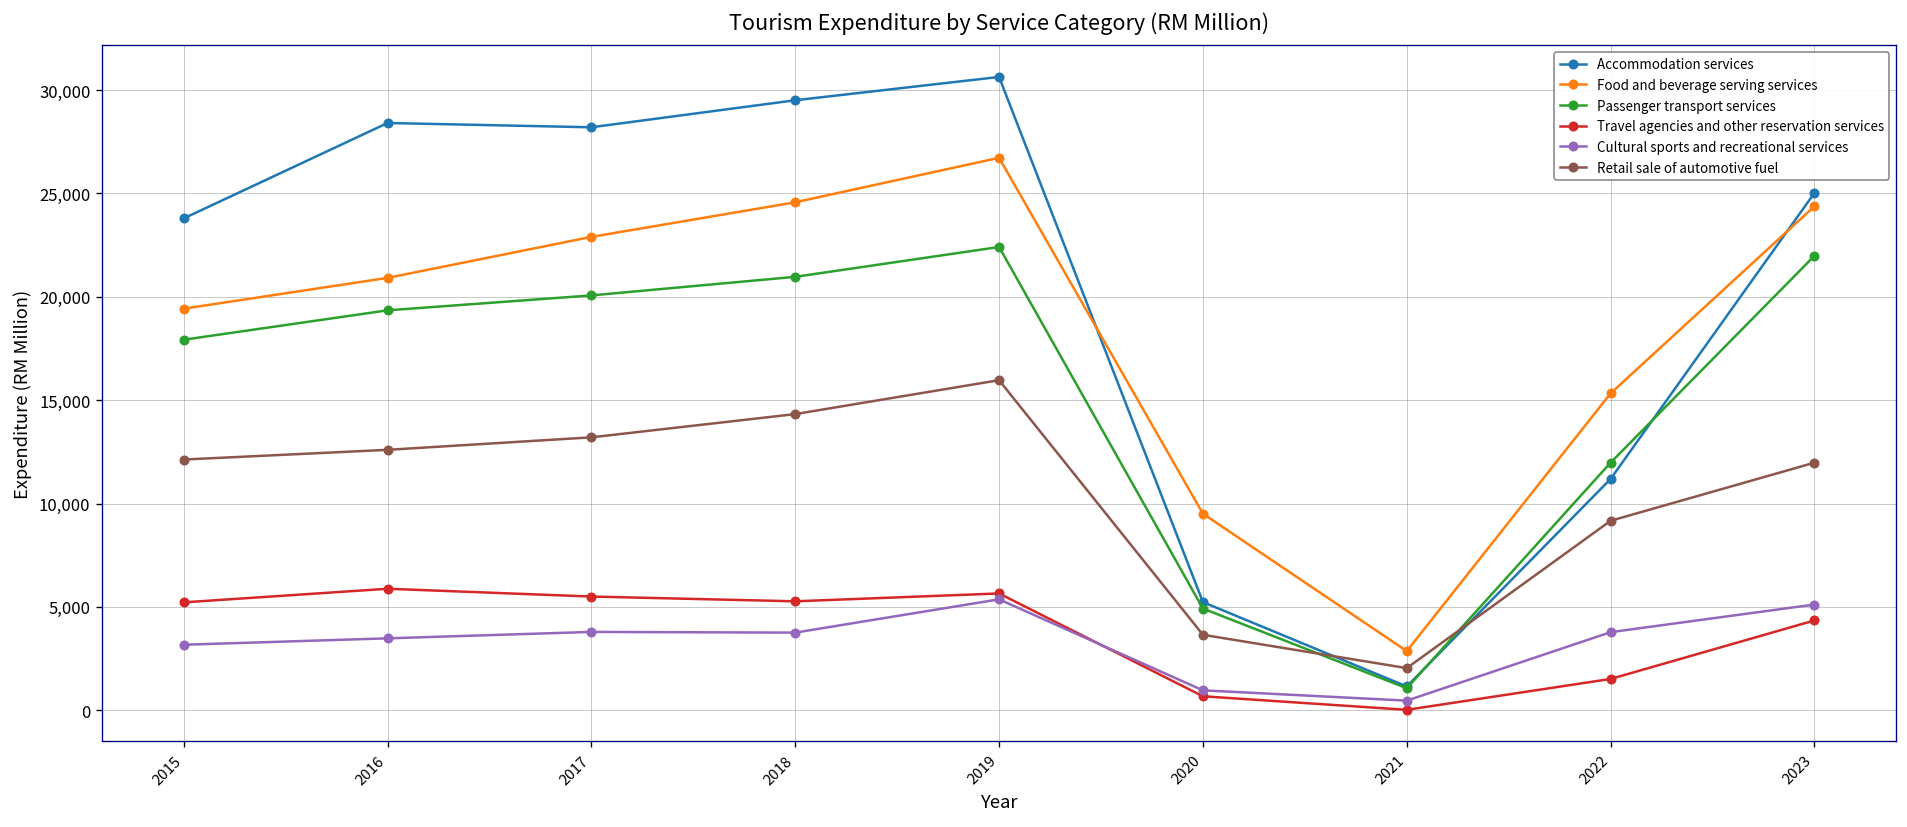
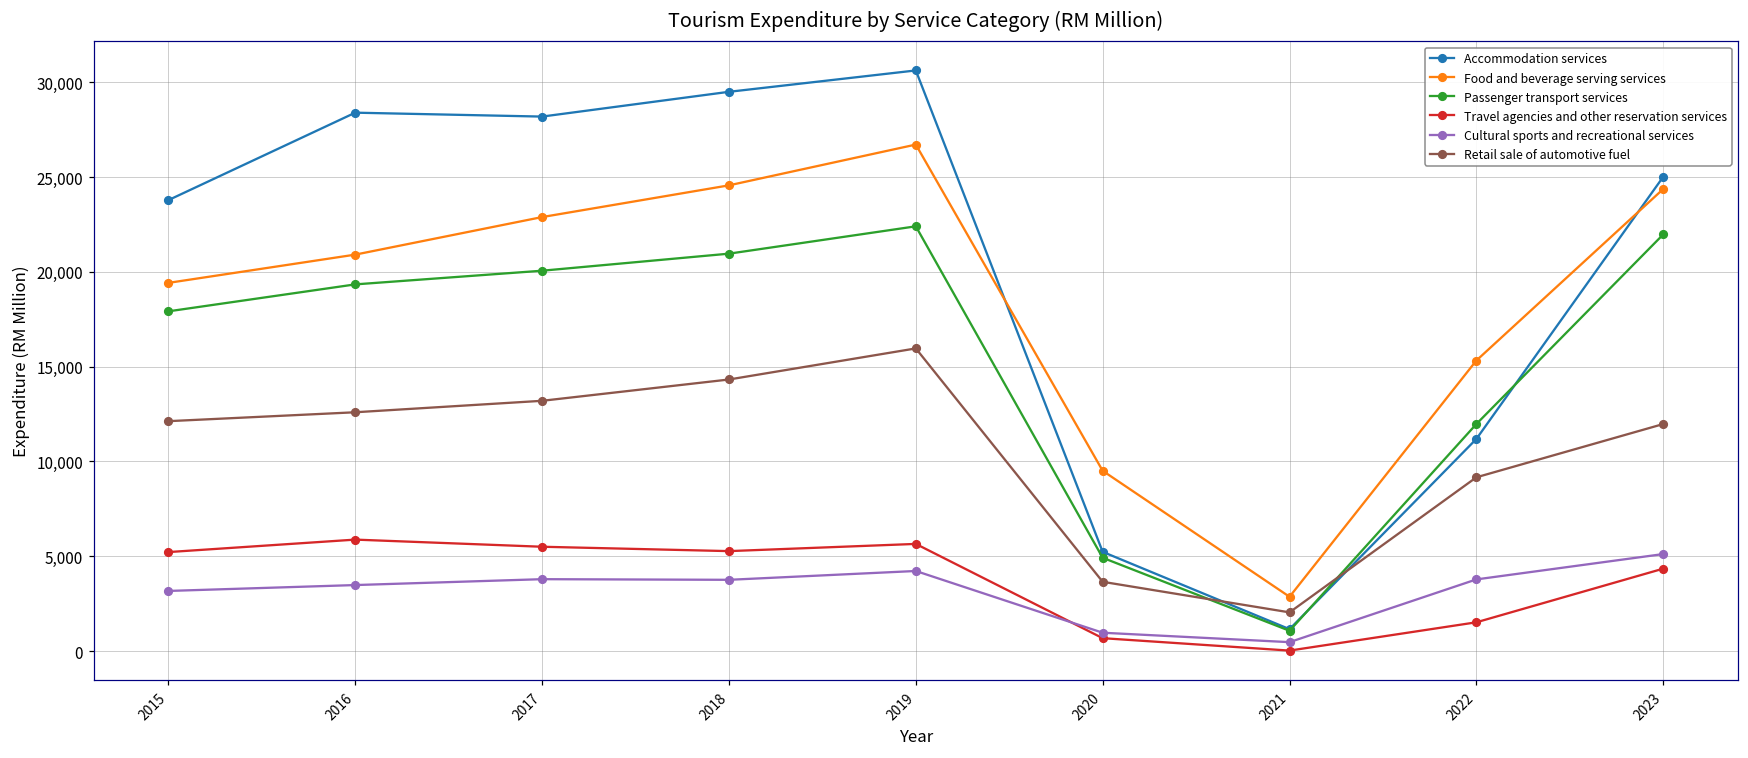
  {
    "Accommodation services": {
      "2015": "23,800",
      "2016": "28,400",
      "2017": "28,200",
      "2018": "29,500",
      "2019": "30,600",
      "2020": "5,200",
      "2022": "11,200",
      "2023": "25,000"
    },
    "Food and beverage serving services": {
      "2015": "19,400",
      "2016": "20,900",
      "2017": "22,900",
      "2018": "24,600",
      "2019": "26,700",
      "2020": "9,500",
      "2021": "2,900",
      "2022": "15,300",
      "2023": "24,400"
    },
    "Passenger transport services": {
      "2015": "17,900",
      "2016": "19,300",
      "2017": "20,100",
      "2018": "21,000",
      "2019": "22,400",
      "2020": "4,900",
      "2022": "12,000",
      "2023": "22,000"
    },
    "Travel agencies and other reservation services": {
      "2015": "5,200",
      "2016": "5,900",
      "2017": "5,500",
      "2018": "5,300",
      "2019": "5,700",
      "2020": "700",
      "2021": "0",
      "2022": "1,500",
      "2023": "4,300"
    },
    "Cultural sports and recreational services": {
      "2015": "3,200",
      "2016": "3,500",
      "2017": "3,800",
      "2018": "3,800",
-     "2019": "5,400",
+     "2019": "4,200",
      "2020": "1,000",
      "2021": "500",
      "2022": "3,800",
      "2023": "5,100"
    },
    "Retail sale of automotive fuel": {
      "2015": "12,100",
      "2016": "12,600",
      "2017": "13,200",
      "2018": "14,300",
      "2019": "16,000",
      "2020": "3,700",
      "2021": "2,000",
      "2022": "9,200",
      "2023": "12,000"
    }
  }
